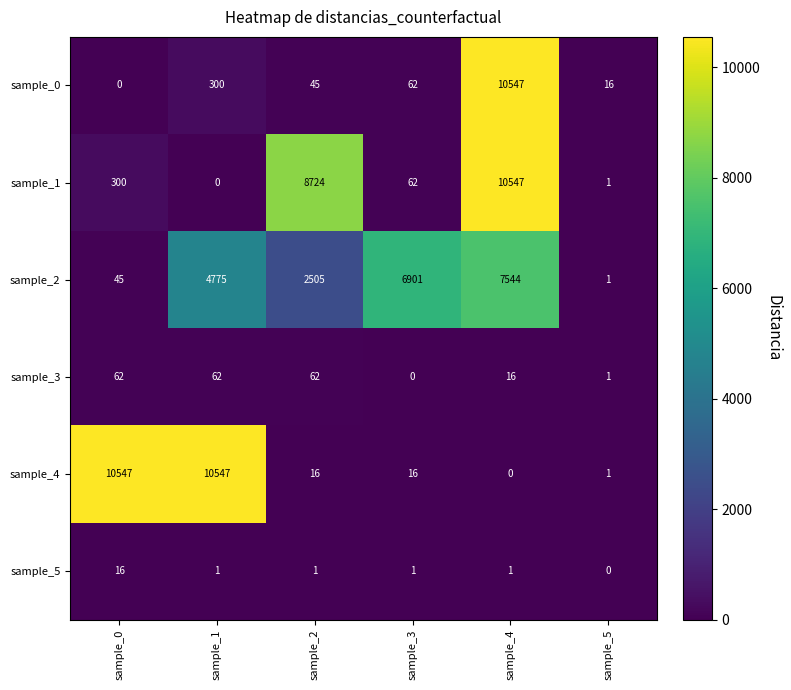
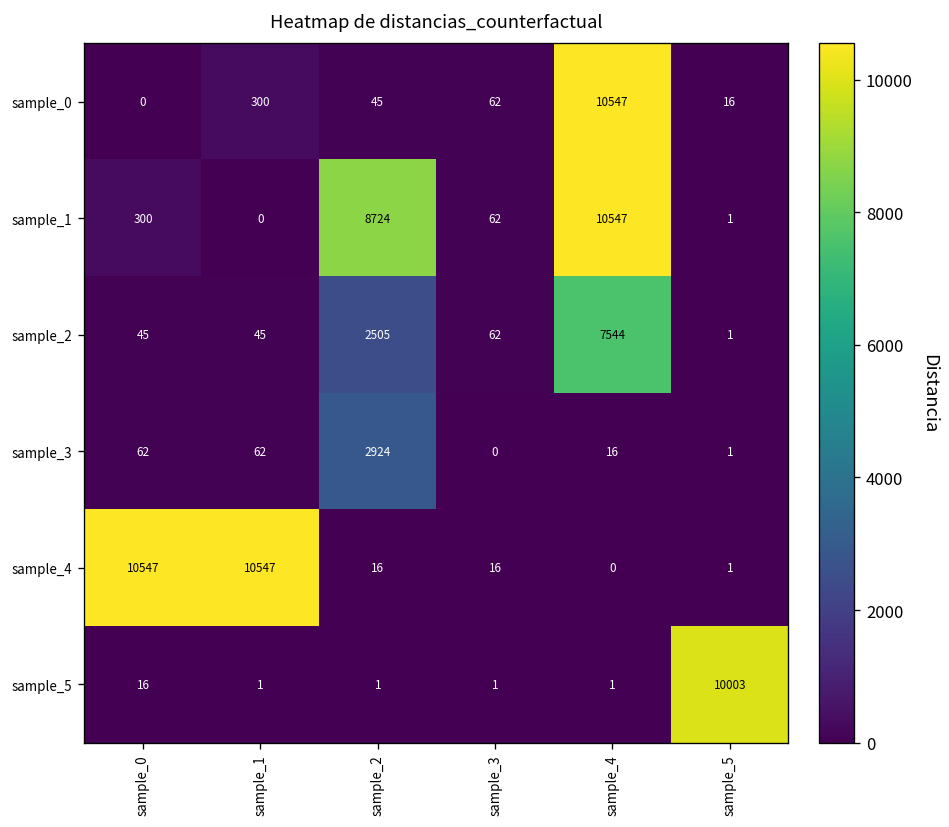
  {
    "sample_0": {
      "sample_0": 0,
      "sample_1": 300,
      "sample_2": 45,
      "sample_3": 62,
      "sample_4": 10547,
      "sample_5": 16
    },
    "sample_1": {
      "sample_0": 300,
      "sample_1": 0,
      "sample_2": 8724,
      "sample_3": 62,
      "sample_4": 10547,
      "sample_5": 1
    },
    "sample_2": {
      "sample_0": 45,
-     "sample_1": 4775,
+     "sample_1": 45,
      "sample_2": 2505,
-     "sample_3": 6901,
+     "sample_3": 62,
      "sample_4": 7544,
      "sample_5": 1
    },
    "sample_3": {
      "sample_0": 62,
      "sample_1": 62,
-     "sample_2": 62,
+     "sample_2": 2924,
      "sample_3": 0,
      "sample_4": 16,
      "sample_5": 1
    },
    "sample_4": {
      "sample_0": 10547,
      "sample_1": 10547,
      "sample_2": 16,
      "sample_3": 16,
      "sample_4": 0,
      "sample_5": 1
    },
    "sample_5": {
      "sample_0": 16,
      "sample_1": 1,
      "sample_2": 1,
      "sample_3": 1,
      "sample_4": 1,
-     "sample_5": 0
+     "sample_5": 10003
    }
  }
